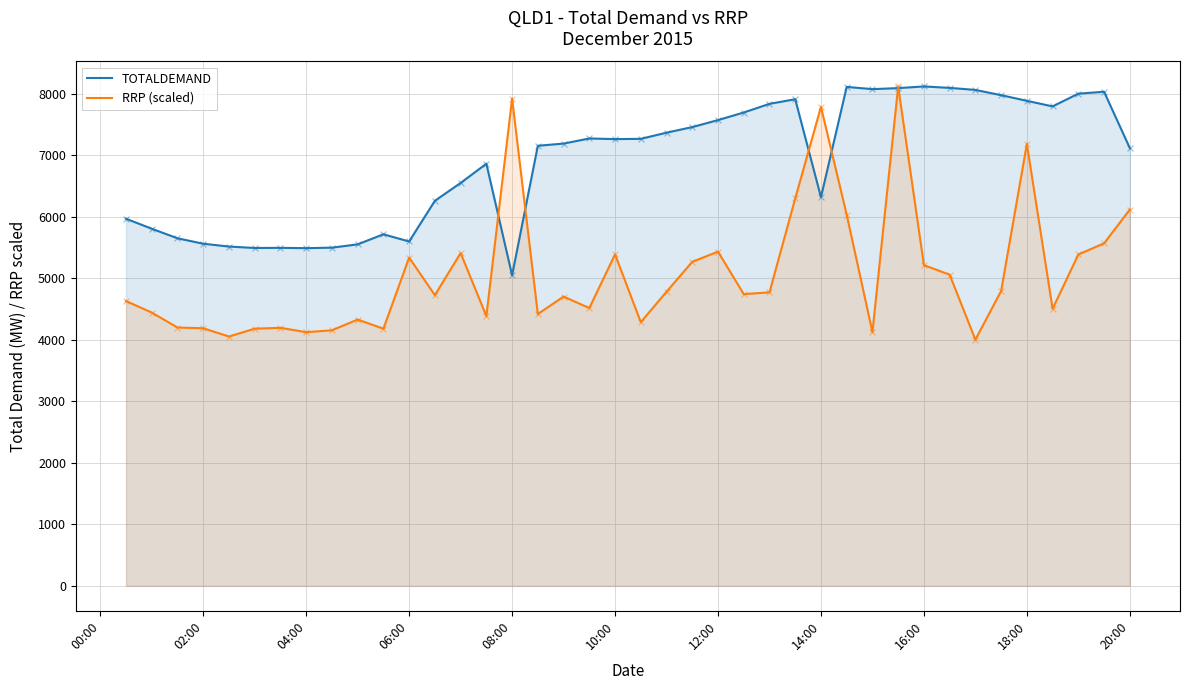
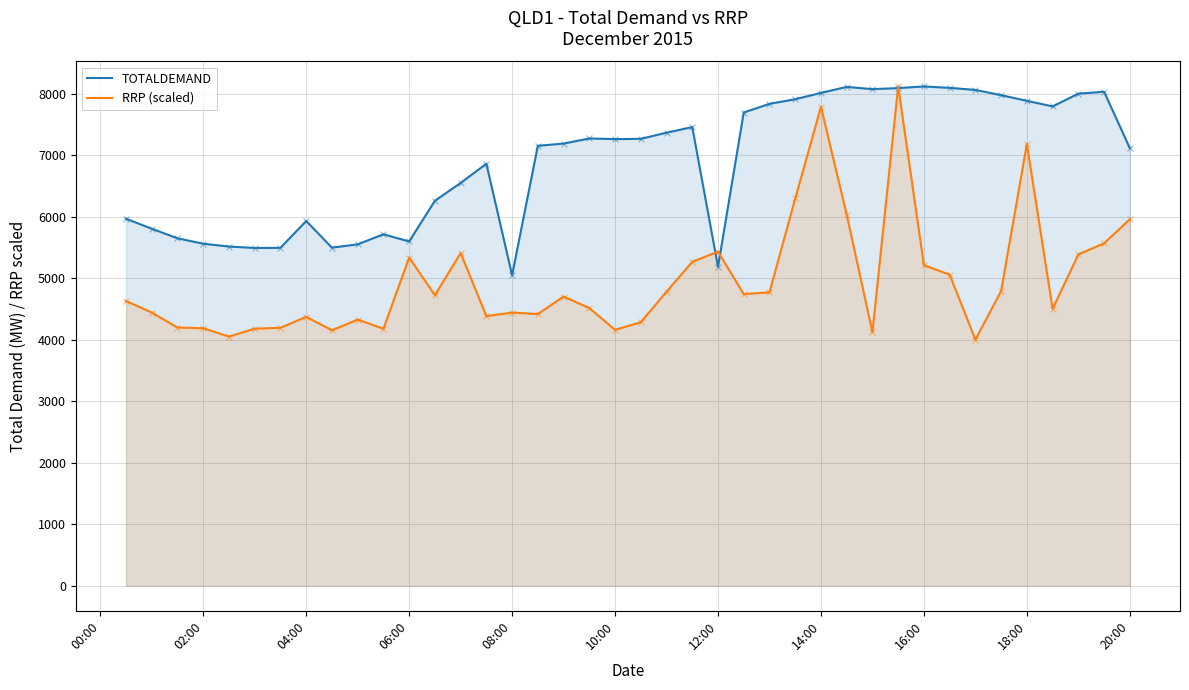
  {
    "TOTALDEMAND": {
      "02:00": 5600,
-     "04:00": 5500,
+     "04:00": 5900,
      "06:00": 5600,
      "08:00": 5000,
      "10:00": 7300,
-     "12:00": 7600,
-     "14:00": 6300,
+     "12:00": 5200,
+     "14:00": 8000,
      "16:00": 8100,
      "18:00": 7900,
      "20:00": 7100
    },
    "RRP (scaled)": {
      "02:00": 4200,
-     "04:00": 4100,
+     "04:00": 4400,
      "06:00": 5300,
-     "08:00": 7900,
-     "10:00": 5400,
+     "08:00": 4400,
+     "10:00": 4200,
      "12:00": 5400,
      "14:00": 7800,
      "16:00": 5200,
      "18:00": 7200,
-     "20:00": 6100
+     "20:00": 6000
    }
  }
